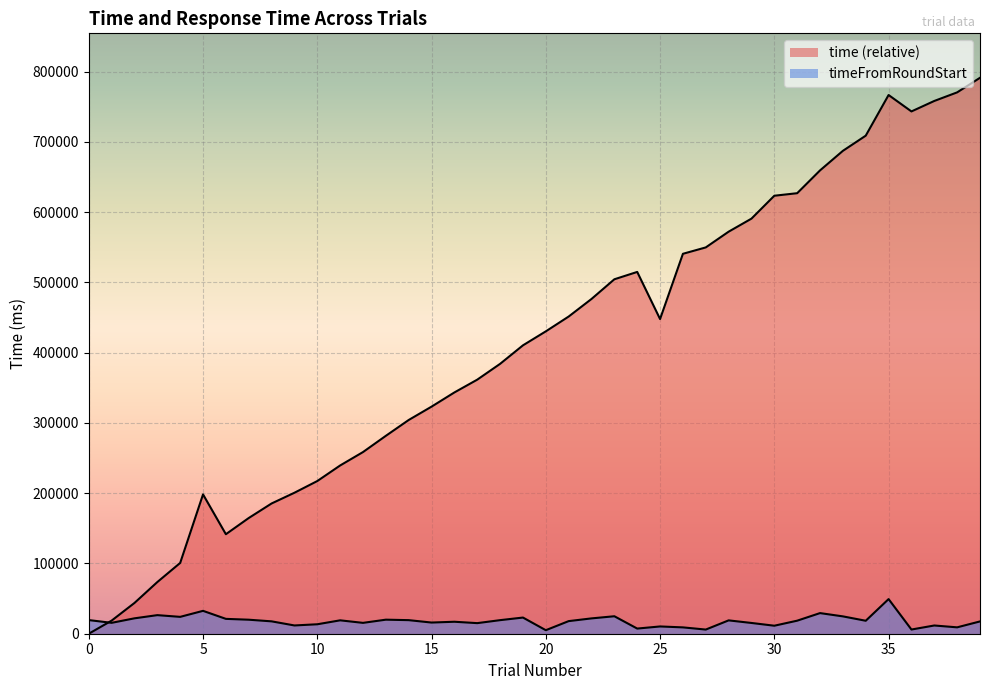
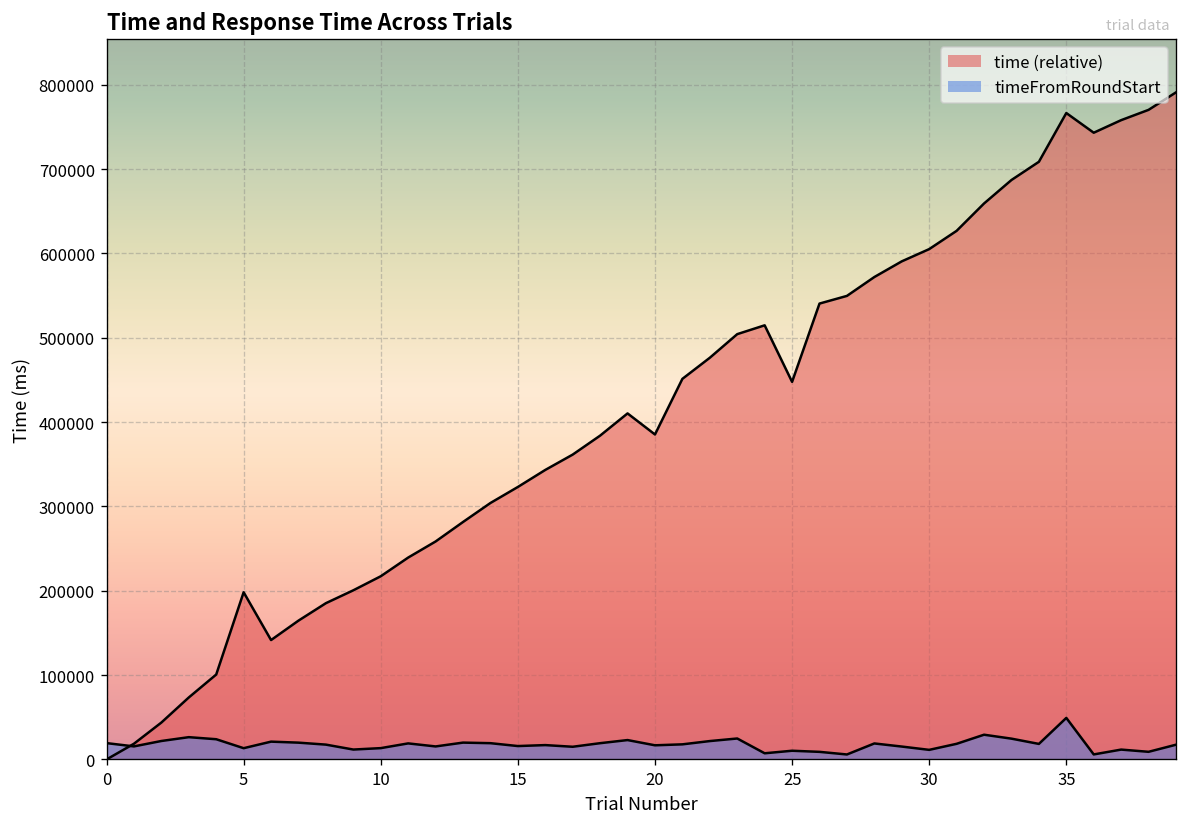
  {
    "time (relative)": {
      "0": 0,
      "5": 200000,
      "10": 220000,
      "15": 320000,
-     "20": 430000,
+     "20": 390000,
      "25": 450000,
-     "30": 620000,
+     "30": 610000,
      "35": 770000
    },
    "timeFromRoundStart": {
      "0": 20000,
-     "5": 30000,
+     "5": 10000,
      "10": 10000,
      "15": 20000,
-     "20": 10000,
+     "20": 20000,
      "25": 10000,
      "30": 10000,
      "35": 50000
    }
  }
